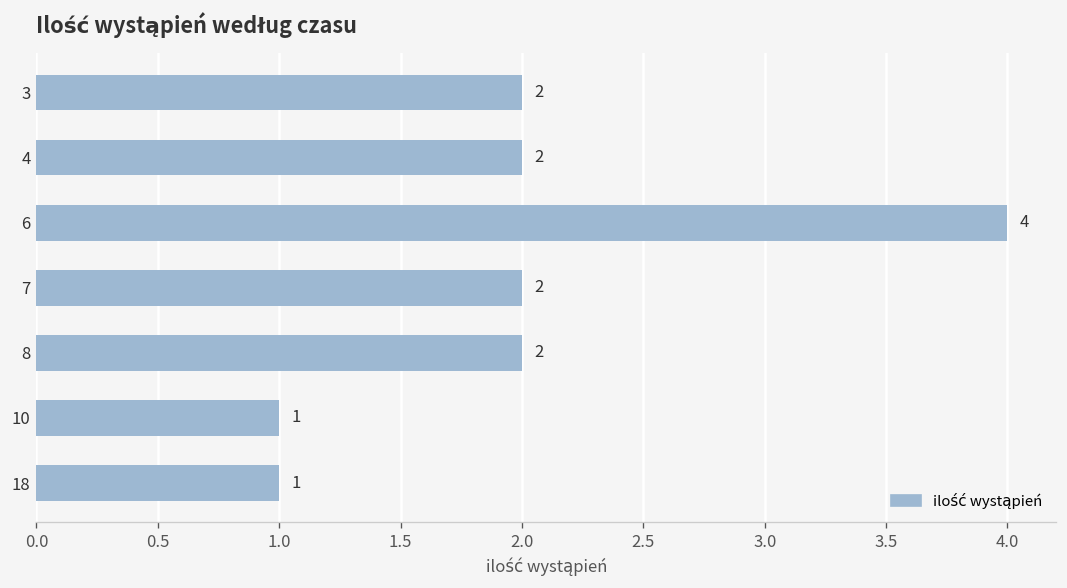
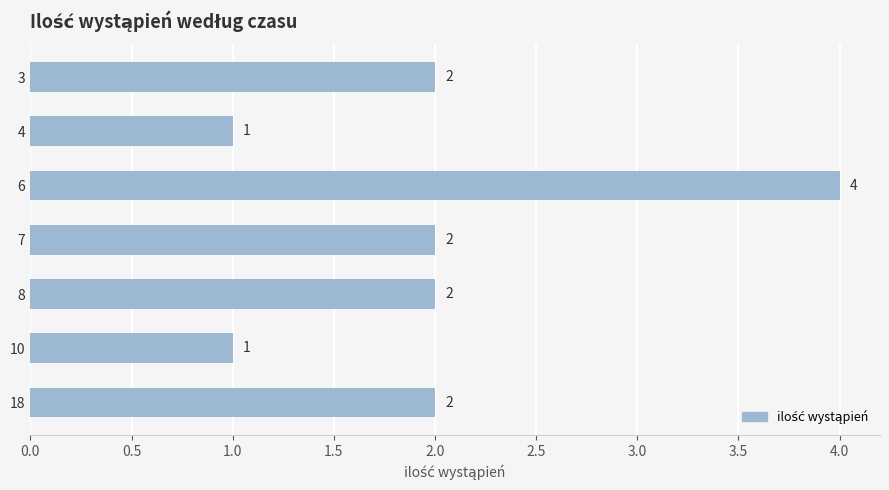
  {
    "3": 2,
-   "4": 2,
+   "4": 1,
    "6": 4,
    "7": 2,
    "8": 2,
    "10": 1,
-   "18": 1
+   "18": 2
  }
